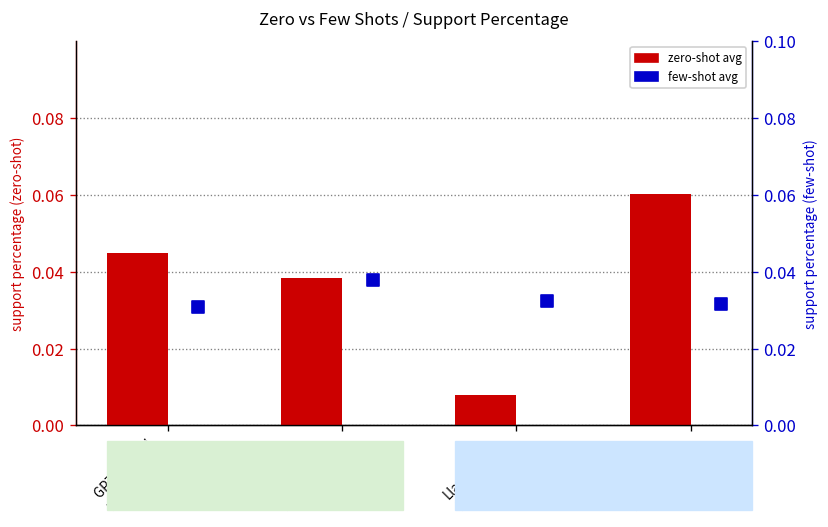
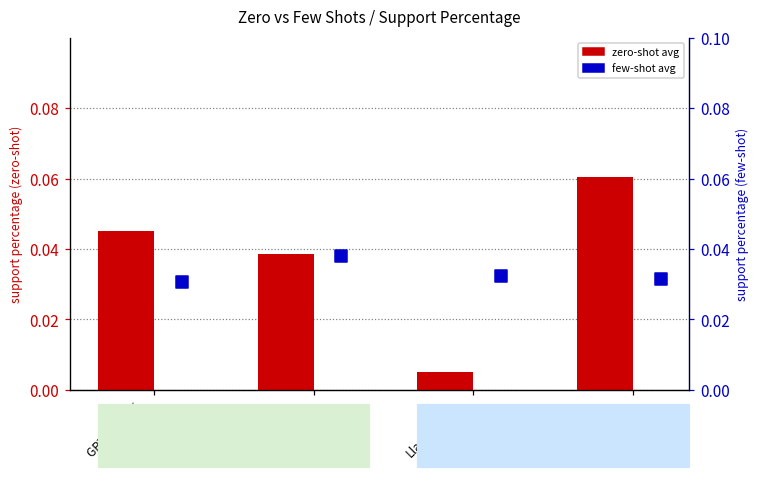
  {
    "zero-shot avg": {
      "GPT-4o mini no template": 0.045,
      "GPT-4o no template": 0.038,
-     "Llama3.1-8b no template": 0.008,
+     "Llama3.1-8b no template": 0.005,
      "Llama3.1-70b no template": 0.060
    }
  }
